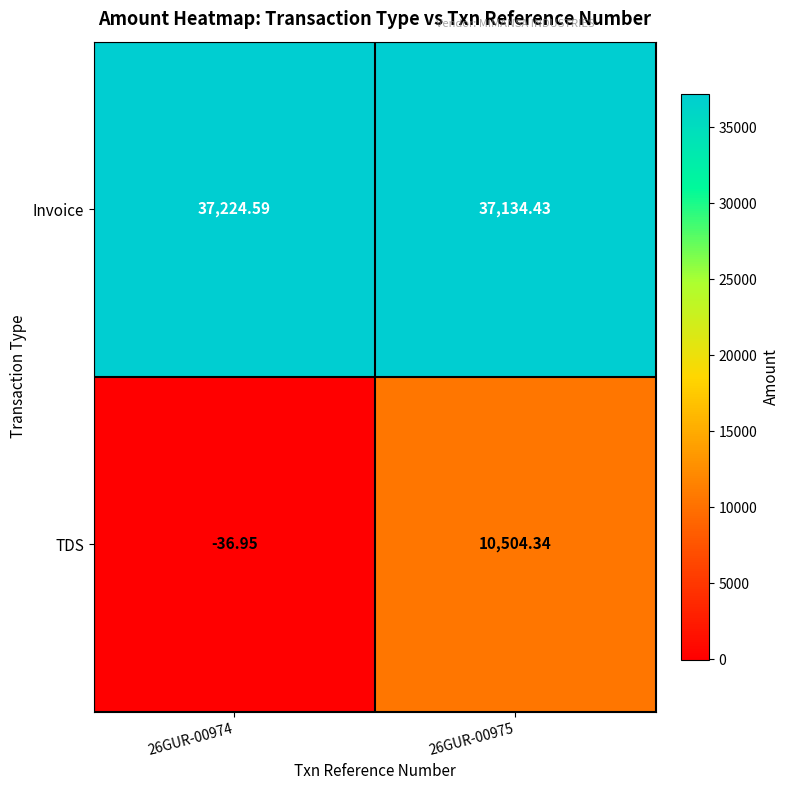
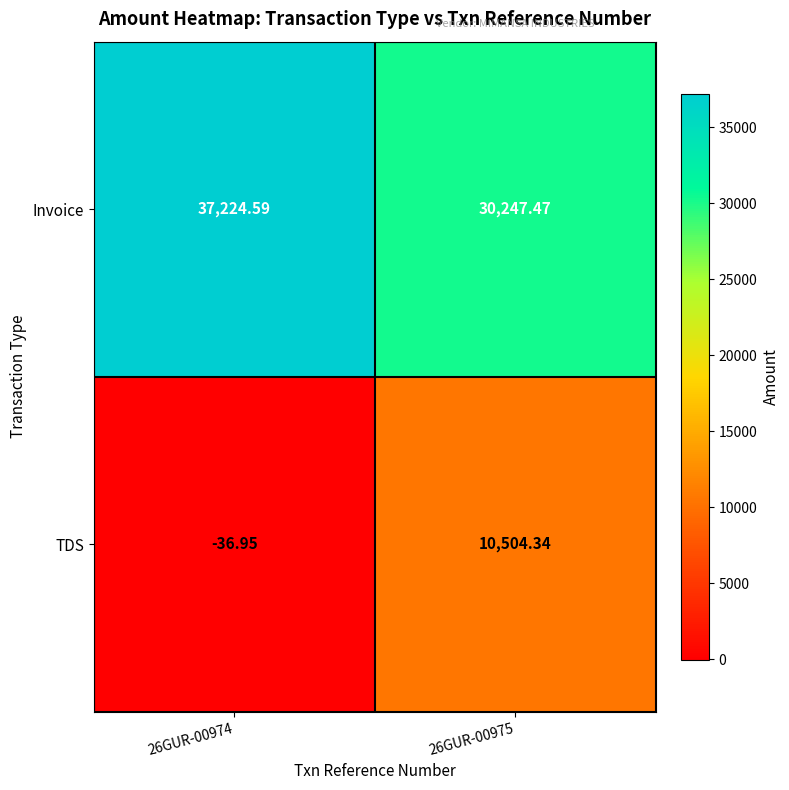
  {
    "Invoice": {
      "26GUR-00974": "37,224.59",
-     "26GUR-00975": "37,134.43"
+     "26GUR-00975": "30,247.47"
    },
    "TDS": {
      "26GUR-00974": "-36.95",
      "26GUR-00975": "10,504.34"
    }
  }
